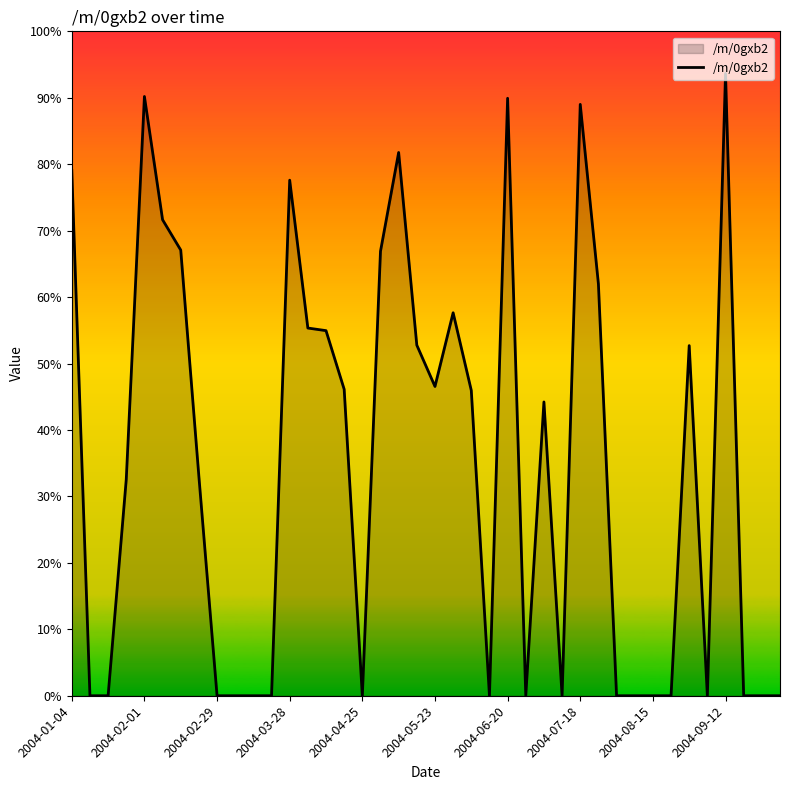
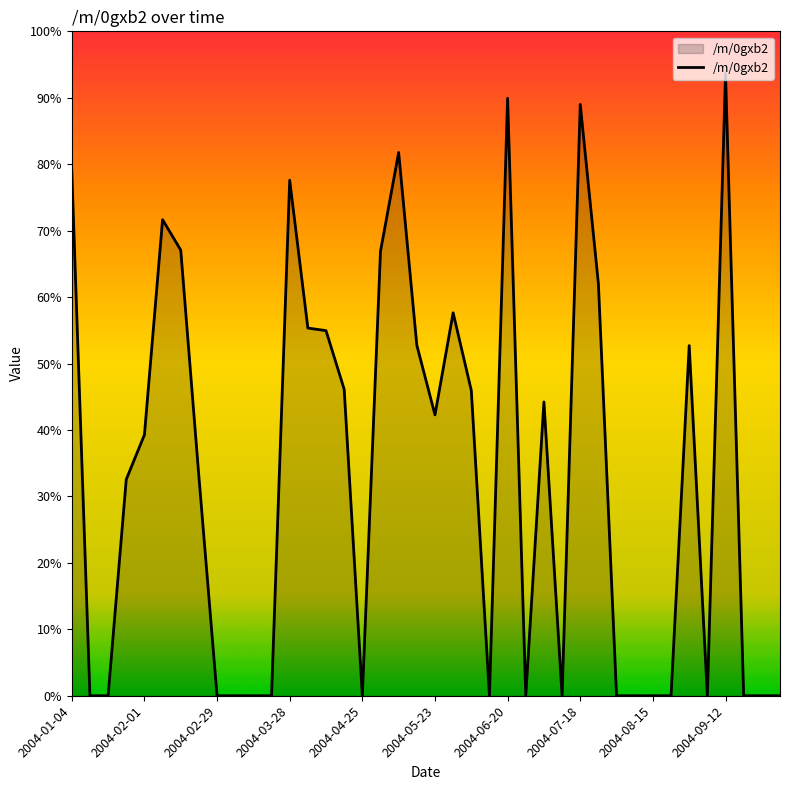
  {
    "2004-01-04": "79%",
-   "2004-02-01": "90%",
+   "2004-02-01": "39%",
    "2004-02-29": "0%",
    "2004-03-28": "78%",
    "2004-04-25": "0%",
-   "2004-05-23": "47%",
+   "2004-05-23": "42%",
    "2004-06-20": "90%",
    "2004-07-18": "89%",
    "2004-08-15": "0%"
  }
